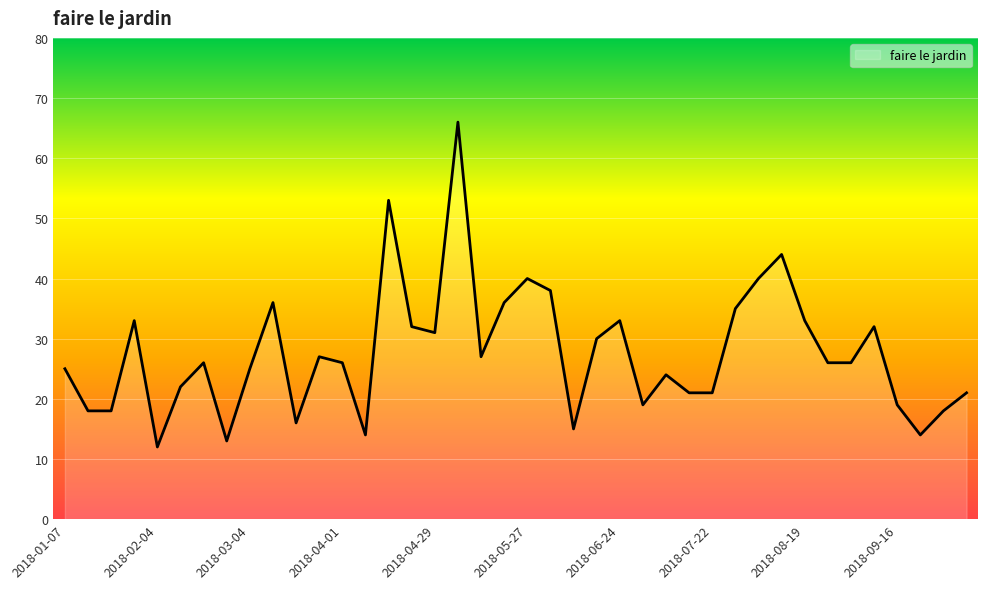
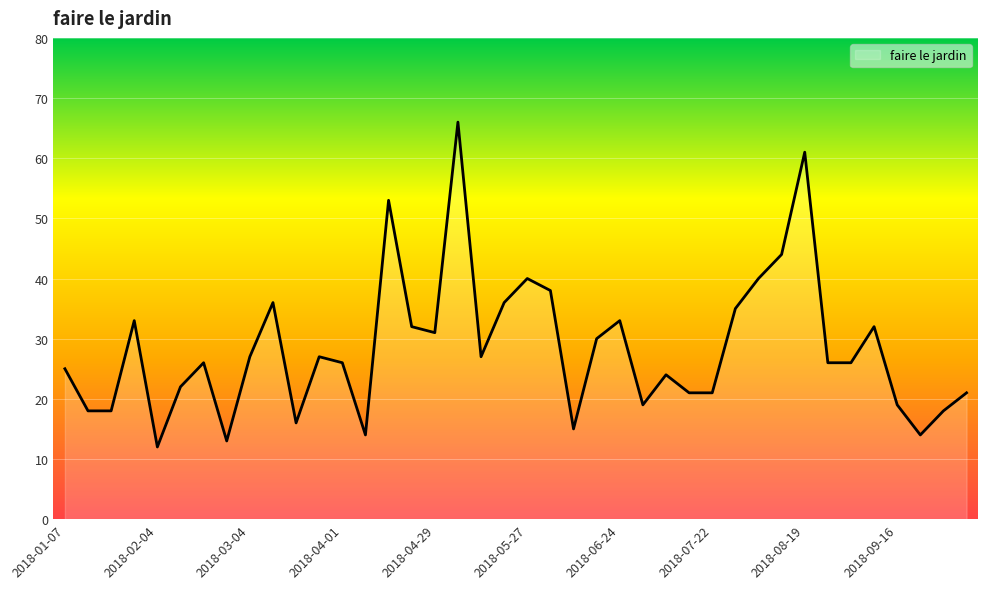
  {
    "2018-01-07": 25,
    "2018-02-04": 12,
-   "2018-03-04": 25,
+   "2018-03-04": 27,
    "2018-04-01": 26,
    "2018-04-29": 31,
    "2018-05-27": 40,
    "2018-06-24": 33,
    "2018-07-22": 21,
-   "2018-08-19": 33,
+   "2018-08-19": 61,
    "2018-09-16": 19
  }
